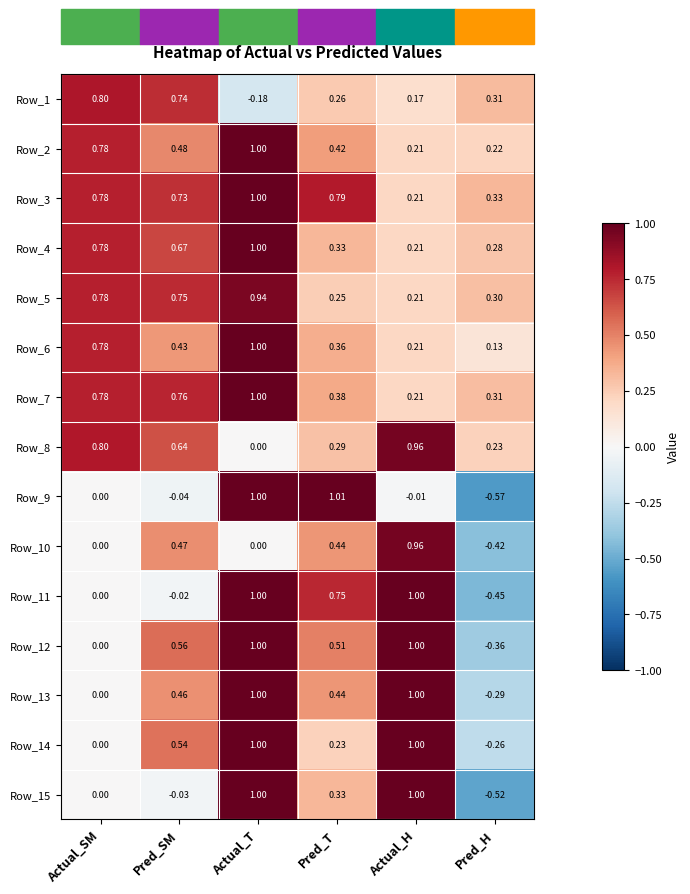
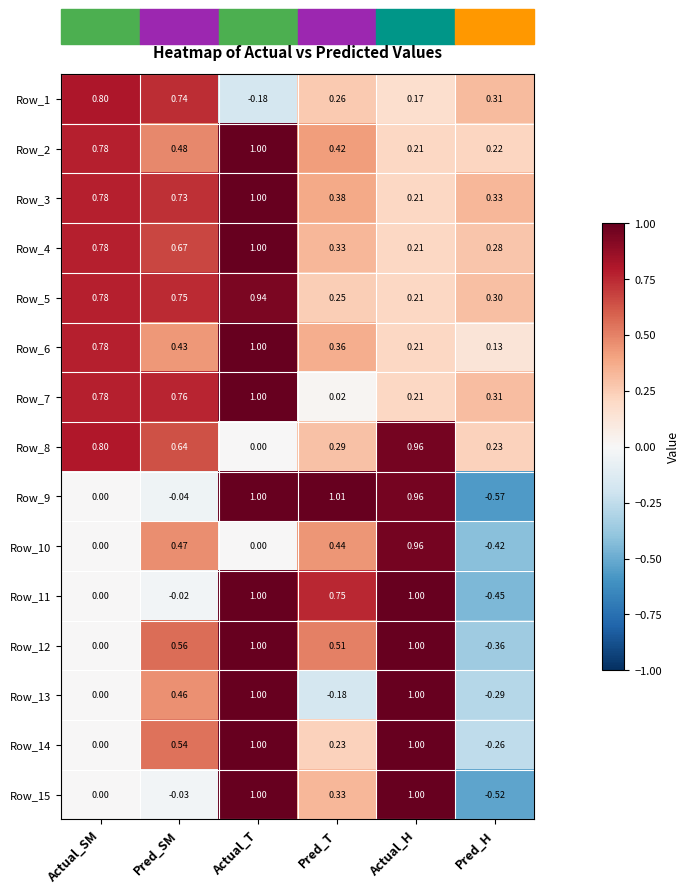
  {
    "Row_1": {
      "Actual_SM": 0.80,
      "Pred_SM": 0.74,
      "Actual_T": -0.18,
      "Pred_T": 0.26,
      "Actual_H": 0.17,
      "Pred_H": 0.31
    },
    "Row_2": {
      "Actual_SM": 0.78,
      "Pred_SM": 0.48,
      "Actual_T": 1.00,
      "Pred_T": 0.42,
      "Actual_H": 0.21,
      "Pred_H": 0.22
    },
    "Row_3": {
      "Actual_SM": 0.78,
      "Pred_SM": 0.73,
      "Actual_T": 1.00,
-     "Pred_T": 0.79,
+     "Pred_T": 0.38,
      "Actual_H": 0.21,
      "Pred_H": 0.33
    },
    "Row_4": {
      "Actual_SM": 0.78,
      "Pred_SM": 0.67,
      "Actual_T": 1.00,
      "Pred_T": 0.33,
      "Actual_H": 0.21,
      "Pred_H": 0.28
    },
    "Row_5": {
      "Actual_SM": 0.78,
      "Pred_SM": 0.75,
      "Actual_T": 0.94,
      "Pred_T": 0.25,
      "Actual_H": 0.21,
      "Pred_H": 0.30
    },
    "Row_6": {
      "Actual_SM": 0.78,
      "Pred_SM": 0.43,
      "Actual_T": 1.00,
      "Pred_T": 0.36,
      "Actual_H": 0.21,
      "Pred_H": 0.13
    },
    "Row_7": {
      "Actual_SM": 0.78,
      "Pred_SM": 0.76,
      "Actual_T": 1.00,
-     "Pred_T": 0.38,
+     "Pred_T": 0.02,
      "Actual_H": 0.21,
      "Pred_H": 0.31
    },
    "Row_8": {
      "Actual_SM": 0.80,
      "Pred_SM": 0.64,
      "Actual_T": 0.00,
      "Pred_T": 0.29,
      "Actual_H": 0.96,
      "Pred_H": 0.23
    },
    "Row_9": {
      "Actual_SM": 0.00,
      "Pred_SM": -0.04,
      "Actual_T": 1.00,
      "Pred_T": 1.01,
-     "Actual_H": -0.01,
+     "Actual_H": 0.96,
      "Pred_H": -0.57
    },
    "Row_10": {
      "Actual_SM": 0.00,
      "Pred_SM": 0.47,
      "Actual_T": 0.00,
      "Pred_T": 0.44,
      "Actual_H": 0.96,
      "Pred_H": -0.42
    },
    "Row_11": {
      "Actual_SM": 0.00,
      "Pred_SM": -0.02,
      "Actual_T": 1.00,
      "Pred_T": 0.75,
      "Actual_H": 1.00,
      "Pred_H": -0.45
    },
    "Row_12": {
      "Actual_SM": 0.00,
      "Pred_SM": 0.56,
      "Actual_T": 1.00,
      "Pred_T": 0.51,
      "Actual_H": 1.00,
      "Pred_H": -0.36
    },
    "Row_13": {
      "Actual_SM": 0.00,
      "Pred_SM": 0.46,
      "Actual_T": 1.00,
-     "Pred_T": 0.44,
+     "Pred_T": -0.18,
      "Actual_H": 1.00,
      "Pred_H": -0.29
    },
    "Row_14": {
      "Actual_SM": 0.00,
      "Pred_SM": 0.54,
      "Actual_T": 1.00,
      "Pred_T": 0.23,
      "Actual_H": 1.00,
      "Pred_H": -0.26
    },
    "Row_15": {
      "Actual_SM": 0.00,
      "Pred_SM": -0.03,
      "Actual_T": 1.00,
      "Pred_T": 0.33,
      "Actual_H": 1.00,
      "Pred_H": -0.52
    }
  }
